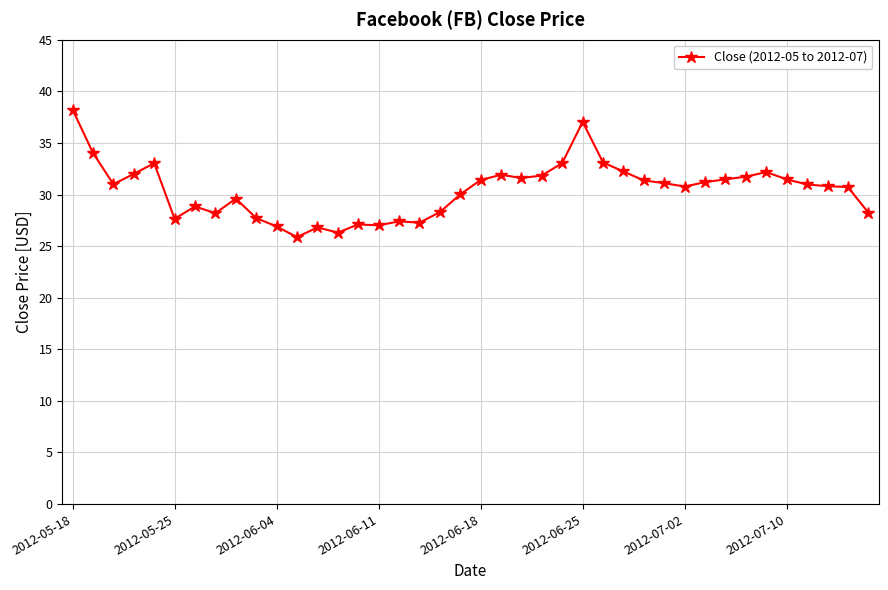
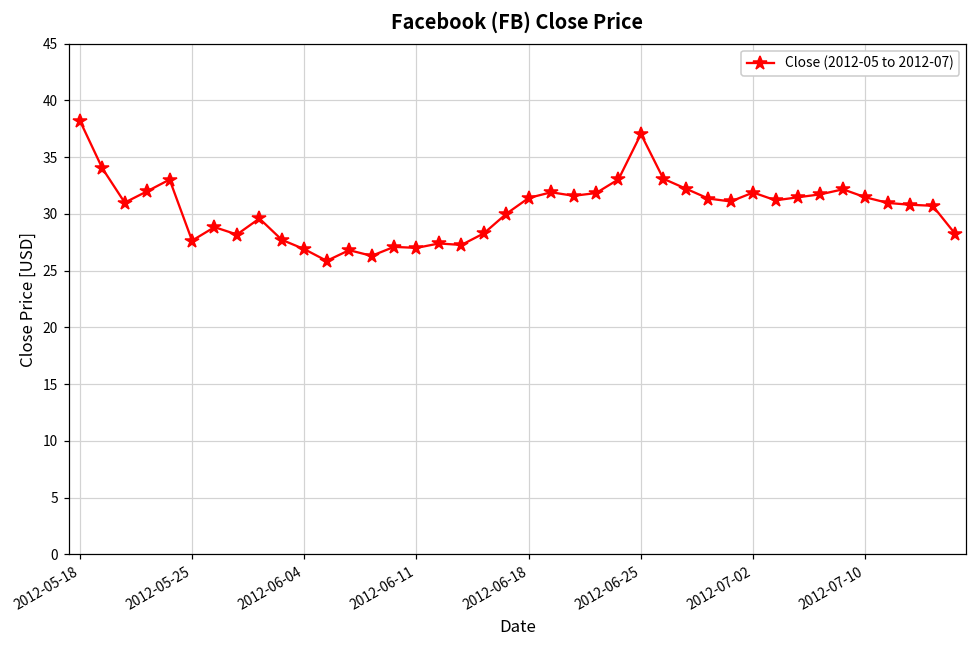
  {
    "2012-05-18": 38.2,
    "2012-05-25": 27.7,
    "2012-06-04": 26.9,
    "2012-06-11": 27.0,
    "2012-06-18": 31.4,
    "2012-06-25": 37.0,
-   "2012-07-02": 30.8,
+   "2012-07-02": 31.9,
    "2012-07-10": 31.5
  }
